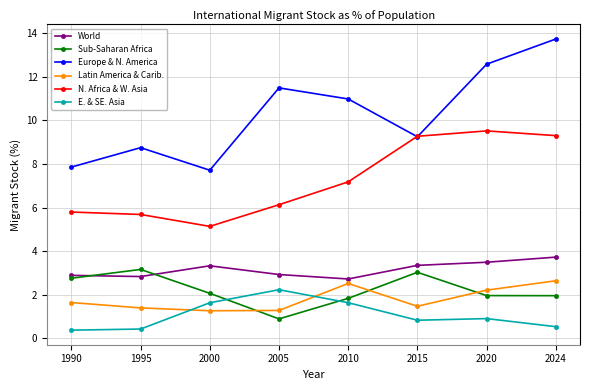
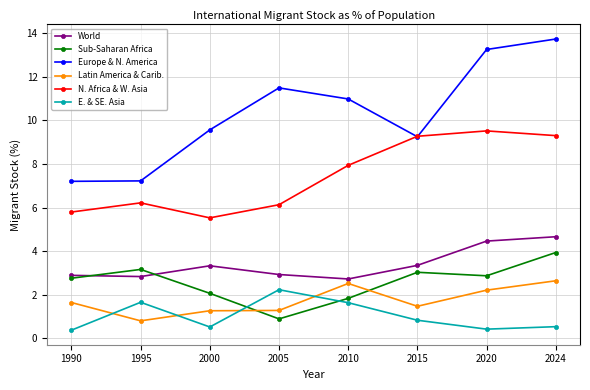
  {
    "World": {
      "1990": 2.9,
      "1995": 2.8,
      "2000": 3.3,
      "2005": 2.9,
      "2010": 2.7,
      "2015": 3.3,
-     "2020": 3.5,
-     "2024": 3.7
+     "2020": 4.5,
+     "2024": 4.7
    },
    "Sub-Saharan Africa": {
      "1990": 2.8,
      "1995": 3.2,
      "2000": 2.1,
      "2005": 0.9,
      "2010": 1.8,
      "2015": 3.0,
-     "2020": 2.0,
-     "2024": 2.0
+     "2020": 2.9,
+     "2024": 3.9
    },
    "Europe & N. America": {
-     "1990": 7.9,
-     "1995": 8.7,
-     "2000": 7.7,
+     "1990": 7.2,
+     "1995": 7.2,
+     "2000": 9.6,
      "2005": 11.5,
      "2010": 11.0,
-     "2020": 12.6,
+     "2020": 13.3,
      "2024": 13.7
    },
    "Latin America & Carib.": {
      "1990": 1.6,
-     "1995": 1.4,
+     "1995": 0.8,
      "2000": 1.3,
      "2005": 1.3,
      "2010": 2.5,
      "2015": 1.5,
      "2020": 2.2,
      "2024": 2.6
    },
    "N. Africa & W. Asia": {
      "1990": 5.8,
-     "1995": 5.7,
-     "2000": 5.1,
+     "1995": 6.2,
+     "2000": 5.5,
      "2005": 6.1,
-     "2010": 7.2,
+     "2010": 7.9,
      "2020": 9.5,
      "2024": 9.3
    },
    "E. & SE. Asia": {
      "1990": 0.4,
-     "1995": 0.4,
-     "2000": 1.6,
+     "1995": 1.7,
+     "2000": 0.5,
      "2005": 2.2,
      "2010": 1.6,
      "2015": 0.8,
-     "2020": 0.9,
+     "2020": 0.4,
      "2024": 0.5
    }
  }
